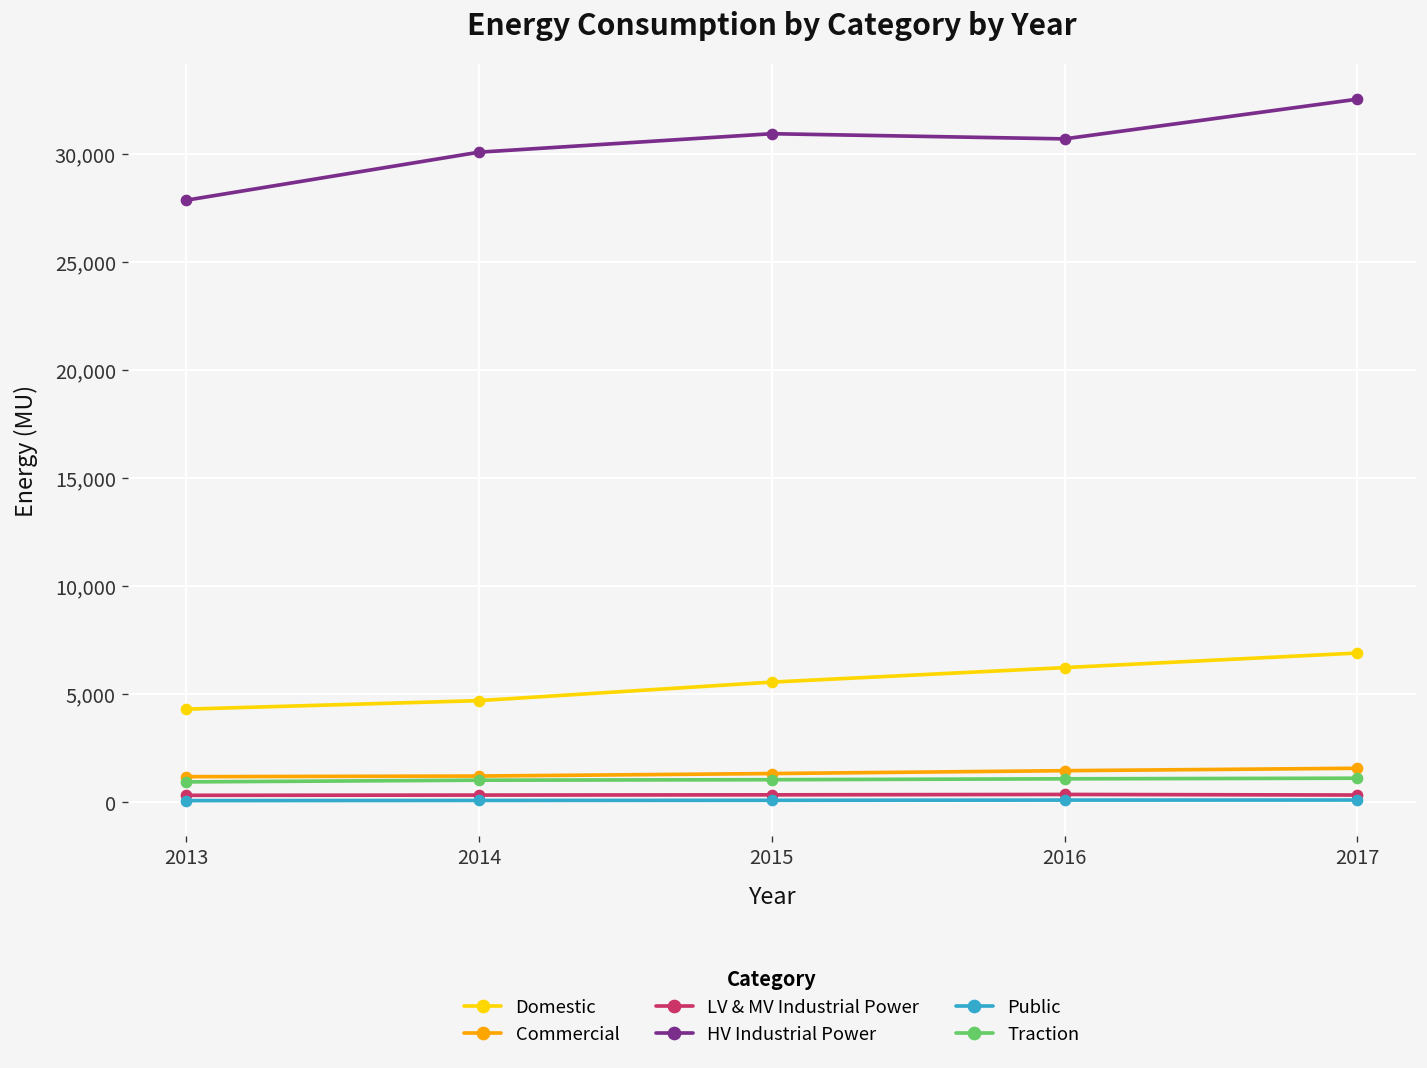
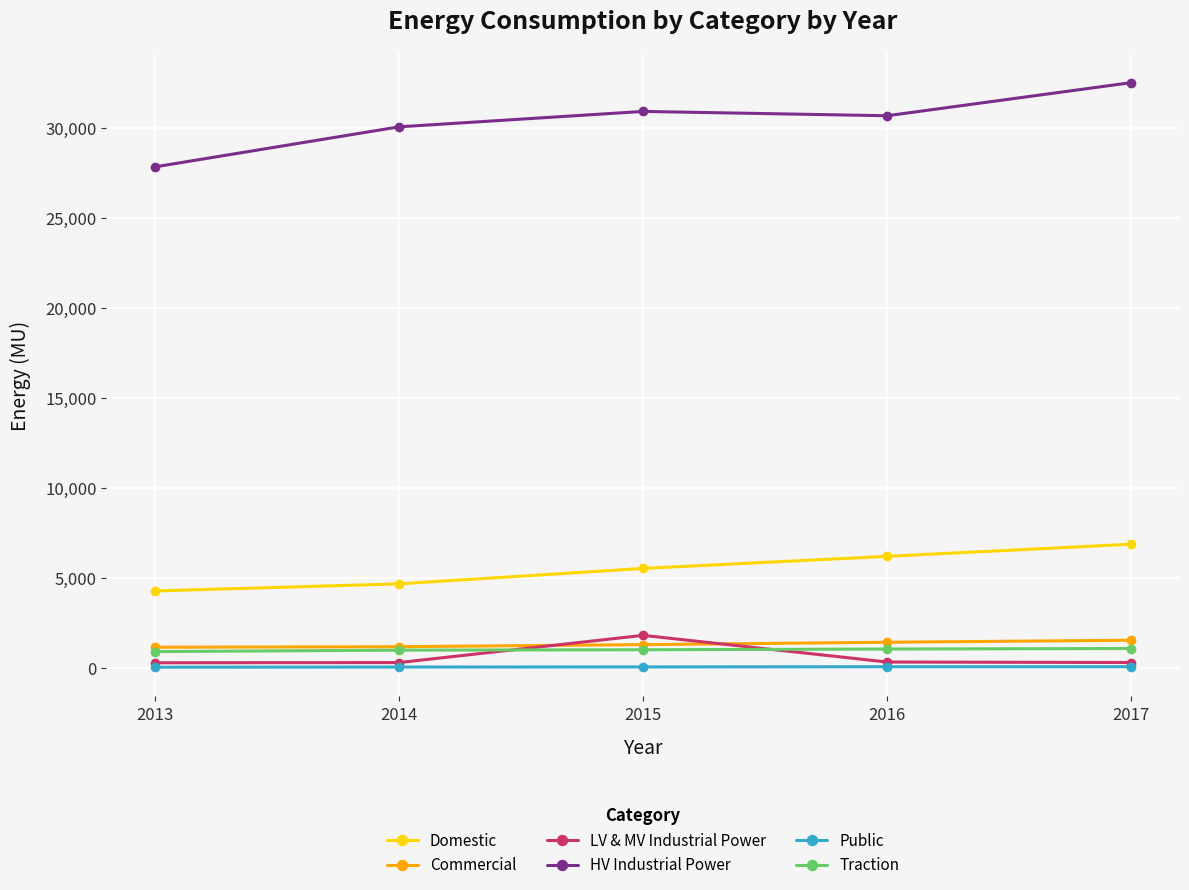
  {
    "LV & MV Industrial Power": {
      "2013": "300",
      "2014": "300",
-     "2015": "300",
+     "2015": "1,800",
      "2016": "400",
      "2017": "300"
    },
    "HV Industrial Power": {
      "2013": "27,900",
      "2014": "30,100",
      "2015": "30,900",
      "2016": "30,700",
      "2017": "32,500"
    },
    "Public": {
      "2013": "100",
      "2014": "100",
      "2015": "100",
      "2016": "100",
      "2017": "100"
    },
    "Traction": {
      "2013": "900",
      "2014": "1,000",
      "2015": "1,000",
      "2016": "1,100",
      "2017": "1,100"
    }
  }
